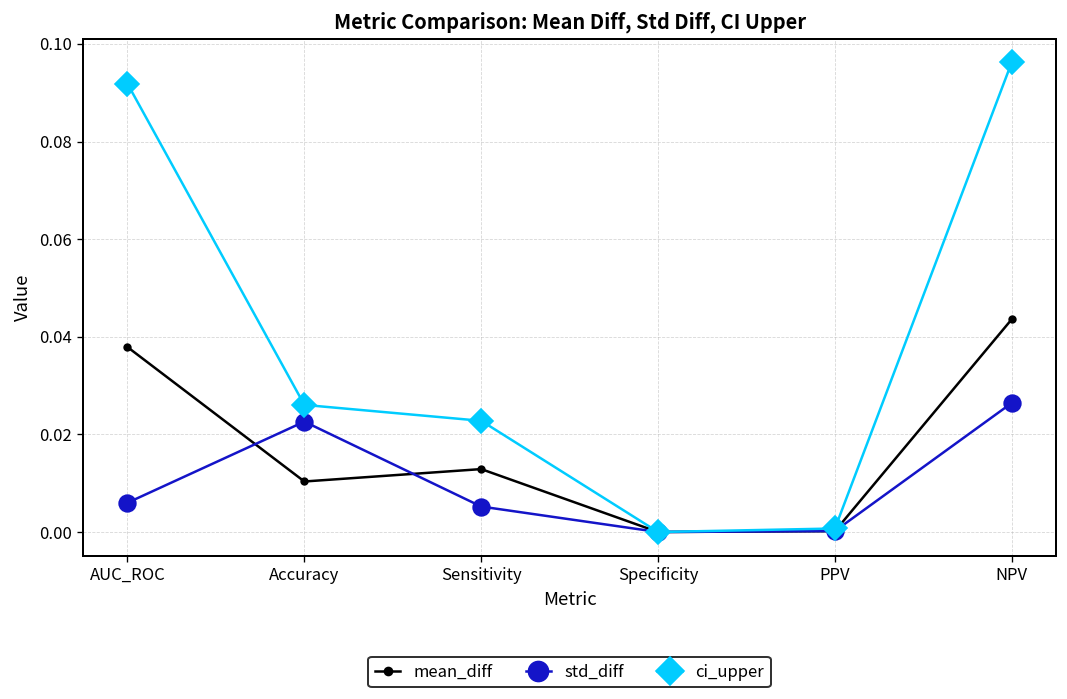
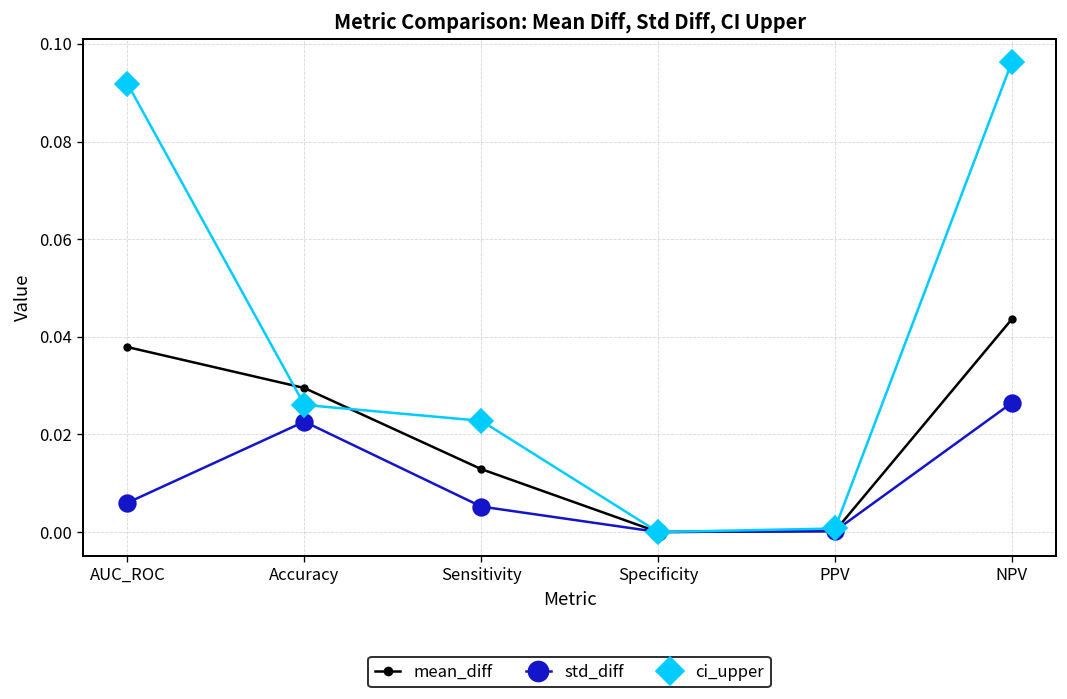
  {
    "mean_diff": {
      "AUC_ROC": 0.038,
-     "Accuracy": 0.010,
+     "Accuracy": 0.030,
      "Sensitivity": 0.013,
      "NPV": 0.044
    },
    "std_diff": {
      "AUC_ROC": 0.006,
      "Accuracy": 0.023,
      "Sensitivity": 0.005,
      "NPV": 0.026
    },
    "ci_upper": {
      "AUC_ROC": 0.092,
      "Accuracy": 0.026,
      "Sensitivity": 0.023,
      "NPV": 0.096
    }
  }
